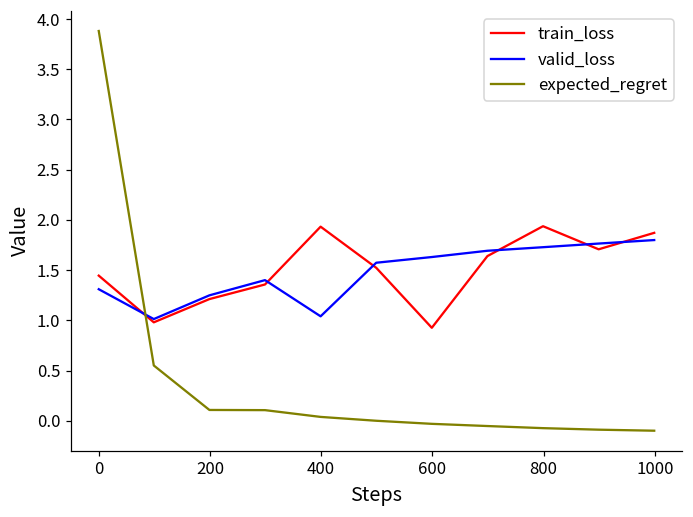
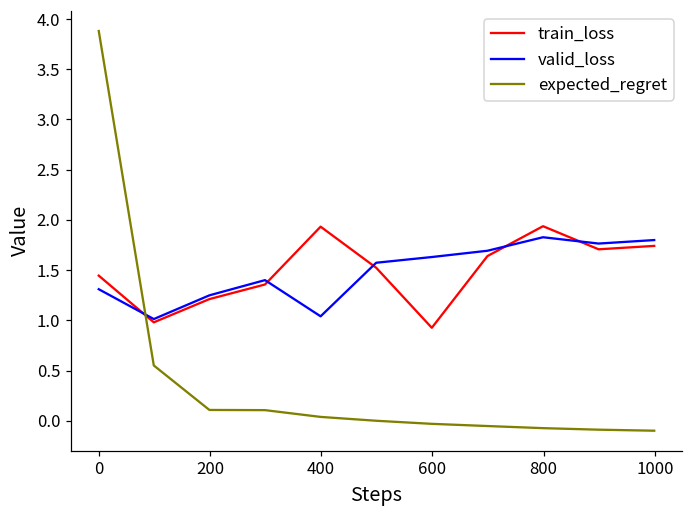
  {
    "train_loss": {
      "0": 1.4,
      "200": 1.2,
      "400": 1.9,
      "600": 0.9,
      "800": 1.9,
-     "1000": 1.9
+     "1000": 1.7
    },
    "valid_loss": {
      "0": 1.3,
      "200": 1.2,
      "400": 1.0,
      "600": 1.6,
-     "800": 1.7,
+     "800": 1.8,
      "1000": 1.8
    },
    "expected_regret": {
      "0": 3.9,
      "200": 0.1,
      "400": 0.0,
      "600": 0.0,
      "800": -0.1,
      "1000": -0.1
    }
  }
